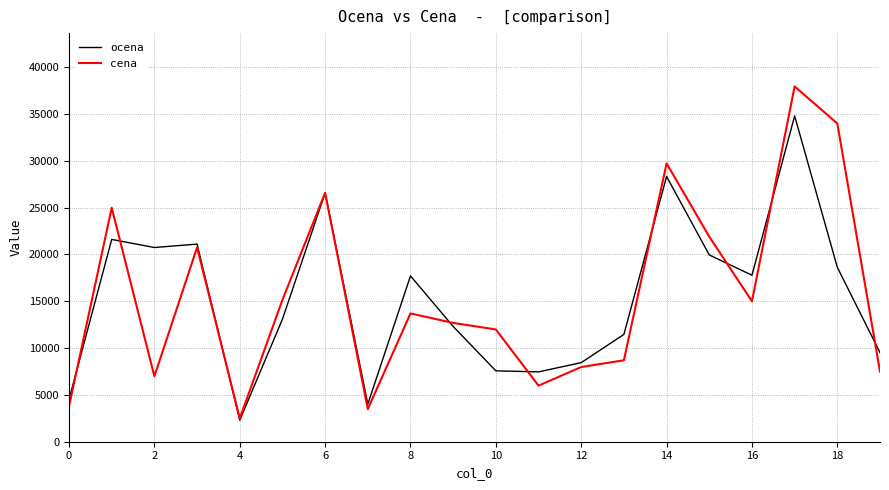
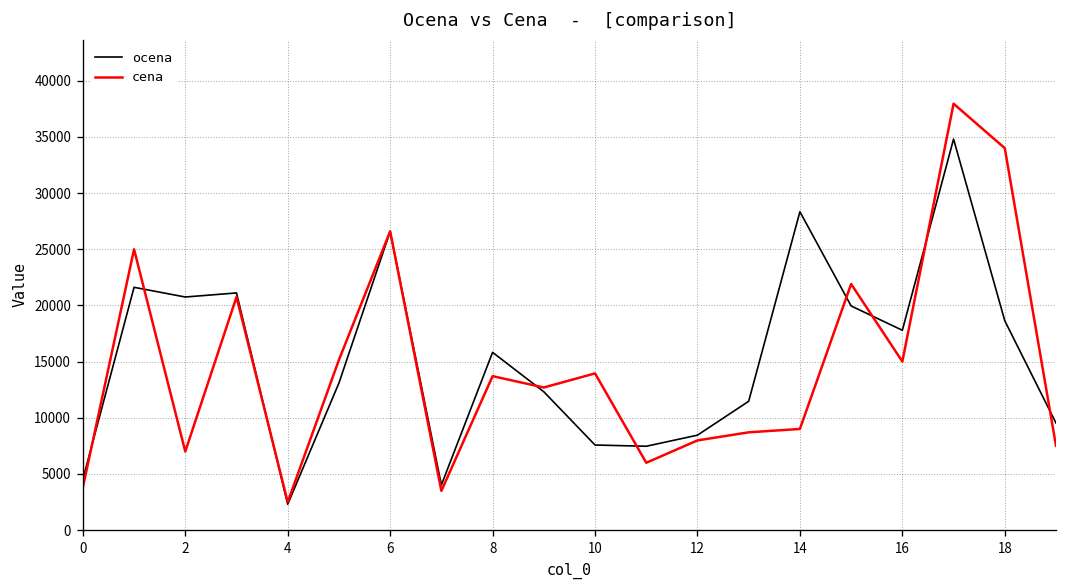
  {
    "ocena": {
      "0": 5000,
      "2": 21000,
-     "8": 18000,
+     "8": 16000,
      "10": 8000,
      "12": 8000,
      "14": 28000,
      "16": 18000,
      "18": 19000
    },
    "cena": {
      "0": 4000,
      "2": 7000,
      "8": 14000,
-     "10": 12000,
+     "10": 14000,
      "12": 8000,
-     "14": 30000,
+     "14": 9000,
      "16": 15000,
      "18": 34000
    }
  }
